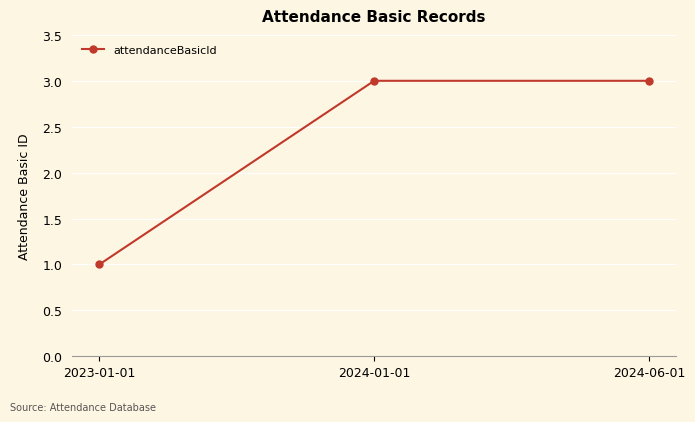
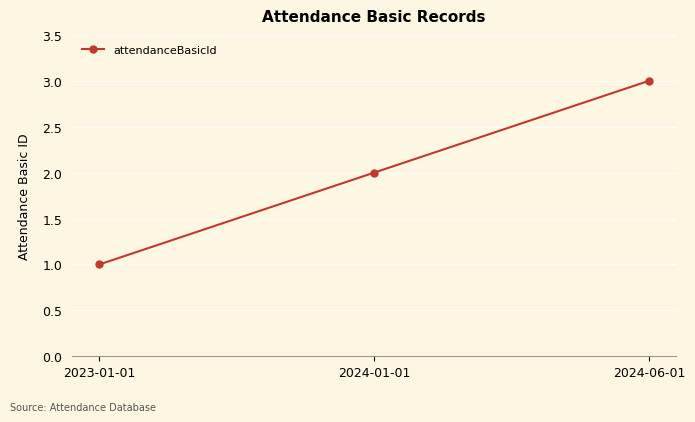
  {
    "2023-01-01": 1,
-   "2024-01-01": 3,
+   "2024-01-01": 2,
    "2024-06-01": 3
  }
